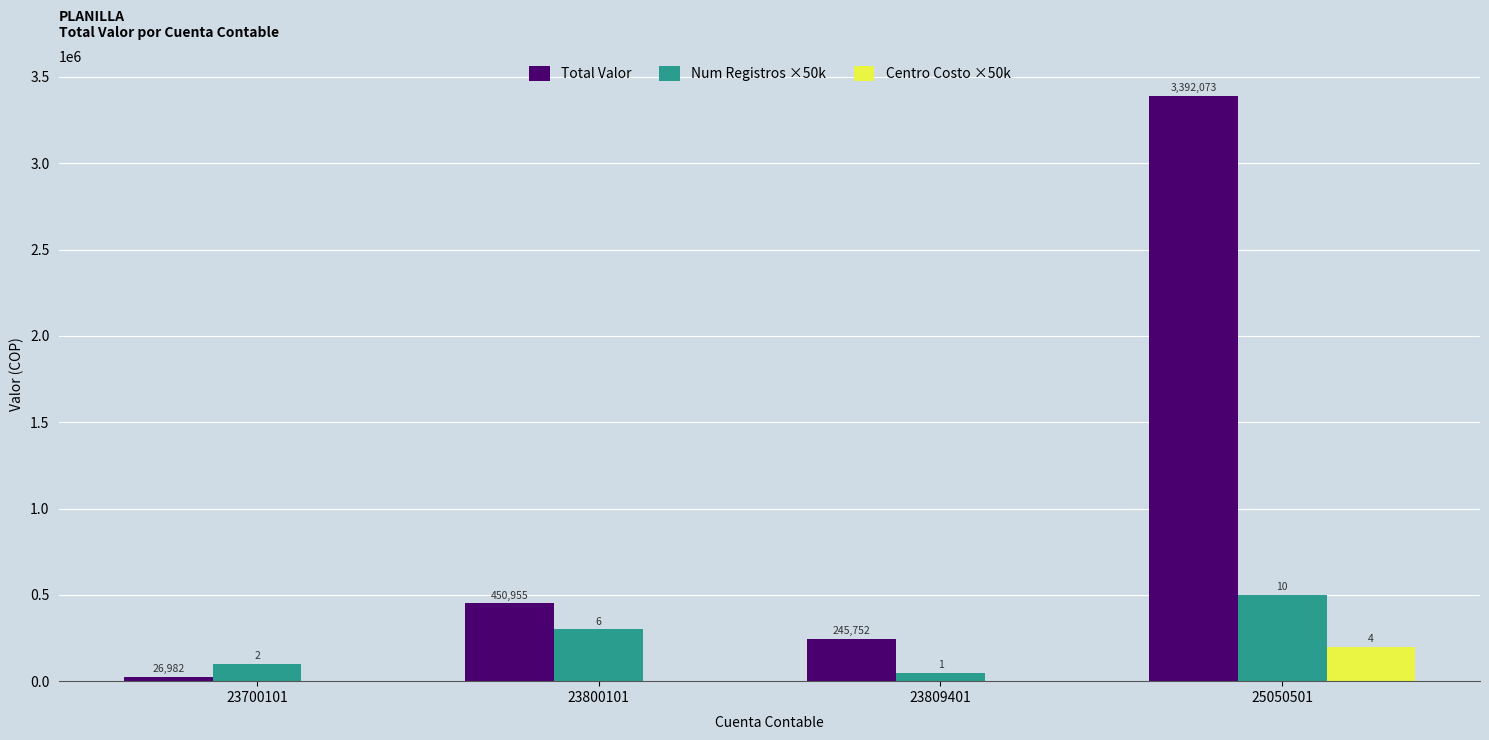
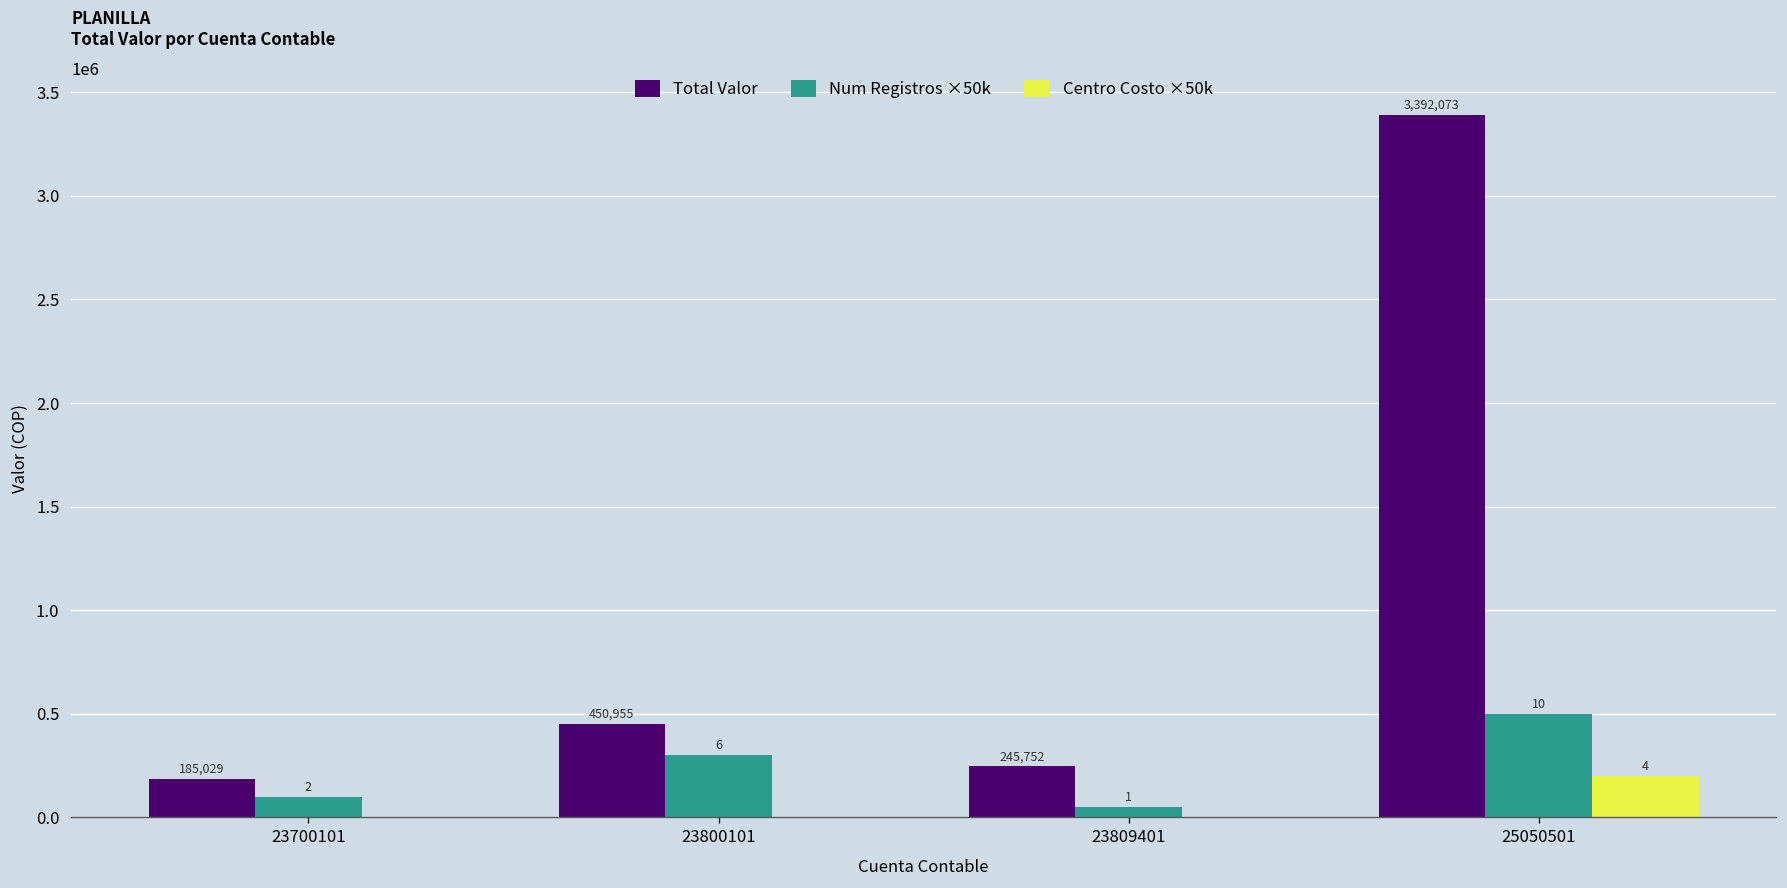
  {
    "Total Valor": {
-     "23700101": "26,982",
+     "23700101": "185,029",
      "23800101": "450,955",
      "23809401": "245,752",
      "25050501": "3,392,073"
    },
    "Centro Costo ×50k": {
      "23700101": "0",
      "23800101": "0",
      "23809401": "0"
    }
  }
